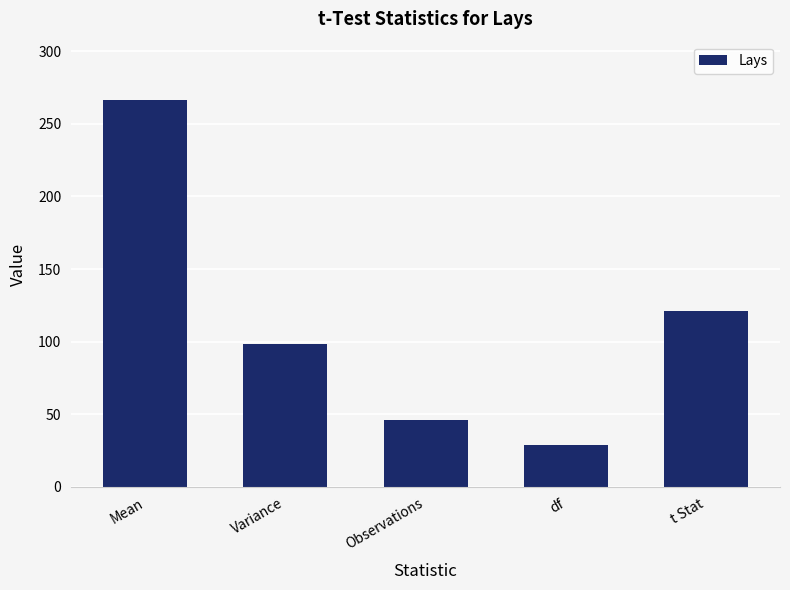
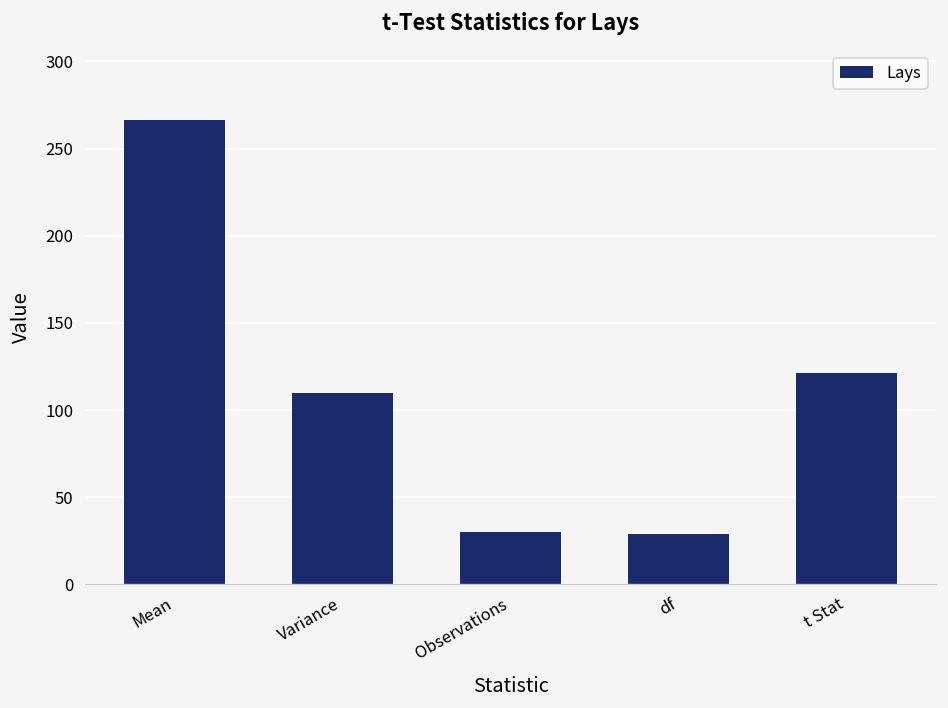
  {
    "Mean": 267,
-   "Variance": 99,
-   "Observations": 46,
+   "Variance": 110,
+   "Observations": 30,
    "df": 29,
    "t Stat": 121
  }
